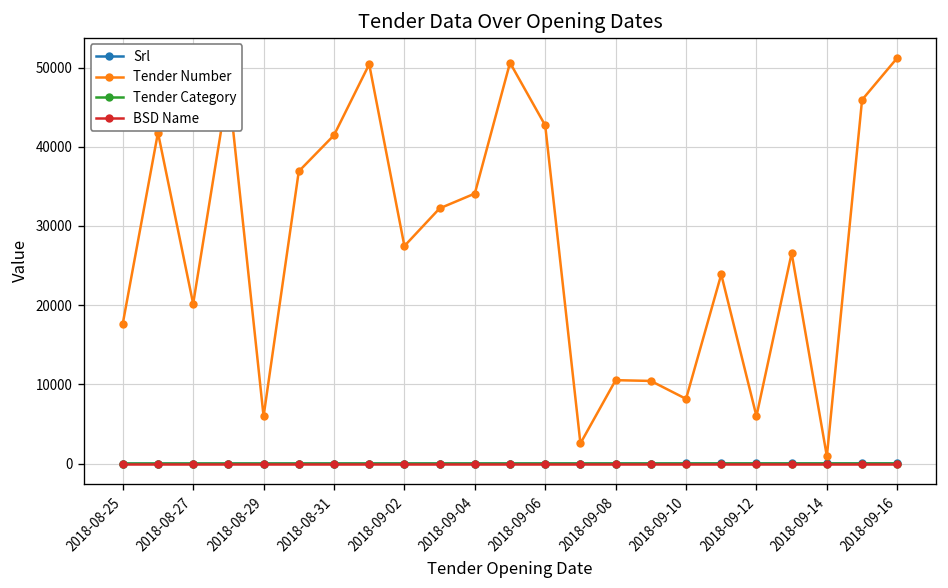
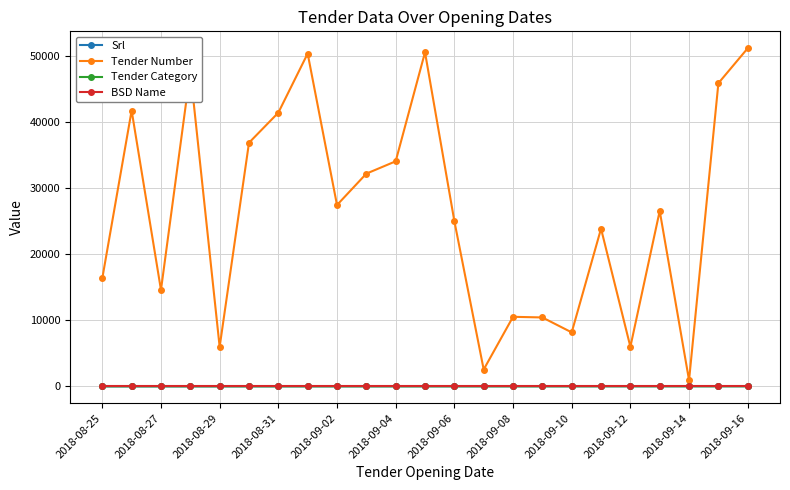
  {
    "BSD Name": {
      "2018-08-25": 0,
      "2018-08-27": 0,
      "2018-08-29": 0,
      "2018-08-31": 0,
      "2018-09-02": 0,
      "2018-09-04": 0,
      "2018-09-06": 0,
      "2018-09-08": 0,
      "2018-09-10": 0,
      "2018-09-12": 0,
      "2018-09-14": 0,
      "2018-09-16": 0
    },
    "Tender Number": {
-     "2018-08-25": 18000,
-     "2018-08-27": 20000,
+     "2018-08-25": 16000,
+     "2018-08-27": 15000,
      "2018-08-29": 6000,
      "2018-08-31": 41000,
      "2018-09-02": 27000,
      "2018-09-04": 34000,
-     "2018-09-06": 43000,
+     "2018-09-06": 25000,
      "2018-09-08": 11000,
      "2018-09-10": 8000,
      "2018-09-12": 6000,
      "2018-09-14": 1000,
      "2018-09-16": 51000
    }
  }
